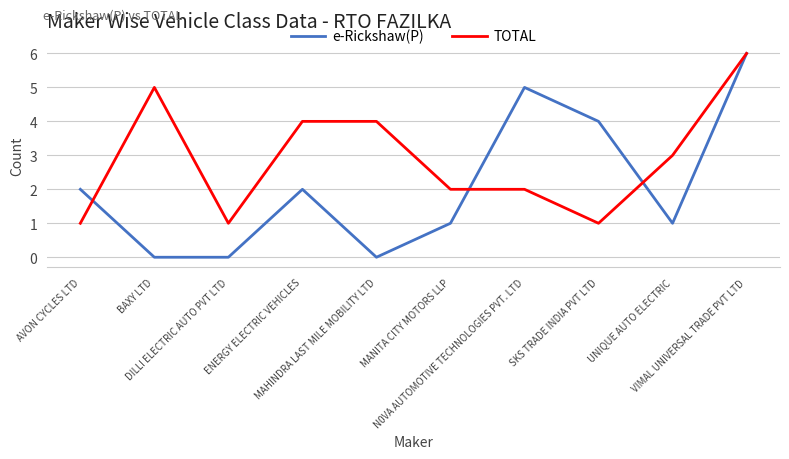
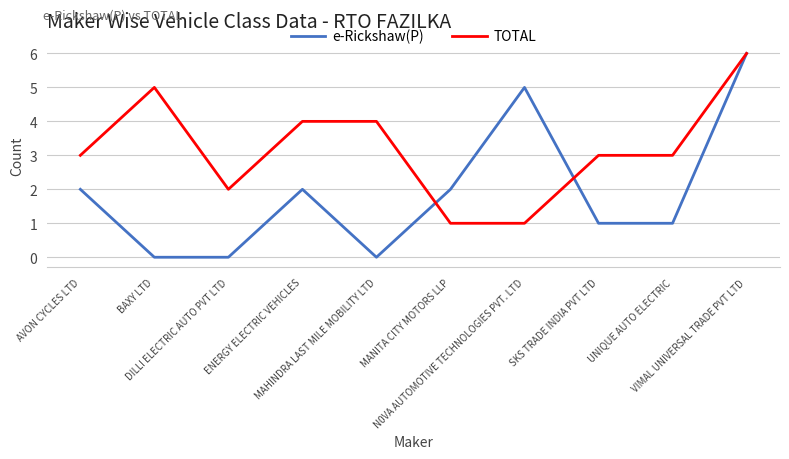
  {
    "e-Rickshaw(P)": {
      "AVON CYCLES LTD": 2,
      "BAXY LTD": 0,
      "DILLI ELECTRIC AUTO PVT LTD": 0,
      "ENERGY ELECTRIC VEHICLES": 2,
      "MAHINDRA LAST MILE MOBILITY LTD": 0,
-     "MANITA CITY MOTORS LLP": 1,
+     "MANITA CITY MOTORS LLP": 2,
      "N0VA AUTOMOTIVE TECHNOLOGIES PVT. LTD": 5,
-     "SKS TRADE INDIA PVT LTD": 4,
+     "SKS TRADE INDIA PVT LTD": 1,
      "UNIQUE AUTO ELECTRIC": 1
    },
    "TOTAL": {
-     "AVON CYCLES LTD": 1,
+     "AVON CYCLES LTD": 3,
      "BAXY LTD": 5,
-     "DILLI ELECTRIC AUTO PVT LTD": 1,
+     "DILLI ELECTRIC AUTO PVT LTD": 2,
      "ENERGY ELECTRIC VEHICLES": 4,
      "MAHINDRA LAST MILE MOBILITY LTD": 4,
-     "MANITA CITY MOTORS LLP": 2,
-     "N0VA AUTOMOTIVE TECHNOLOGIES PVT. LTD": 2,
-     "SKS TRADE INDIA PVT LTD": 1,
+     "MANITA CITY MOTORS LLP": 1,
+     "N0VA AUTOMOTIVE TECHNOLOGIES PVT. LTD": 1,
+     "SKS TRADE INDIA PVT LTD": 3,
      "UNIQUE AUTO ELECTRIC": 3
    }
  }
